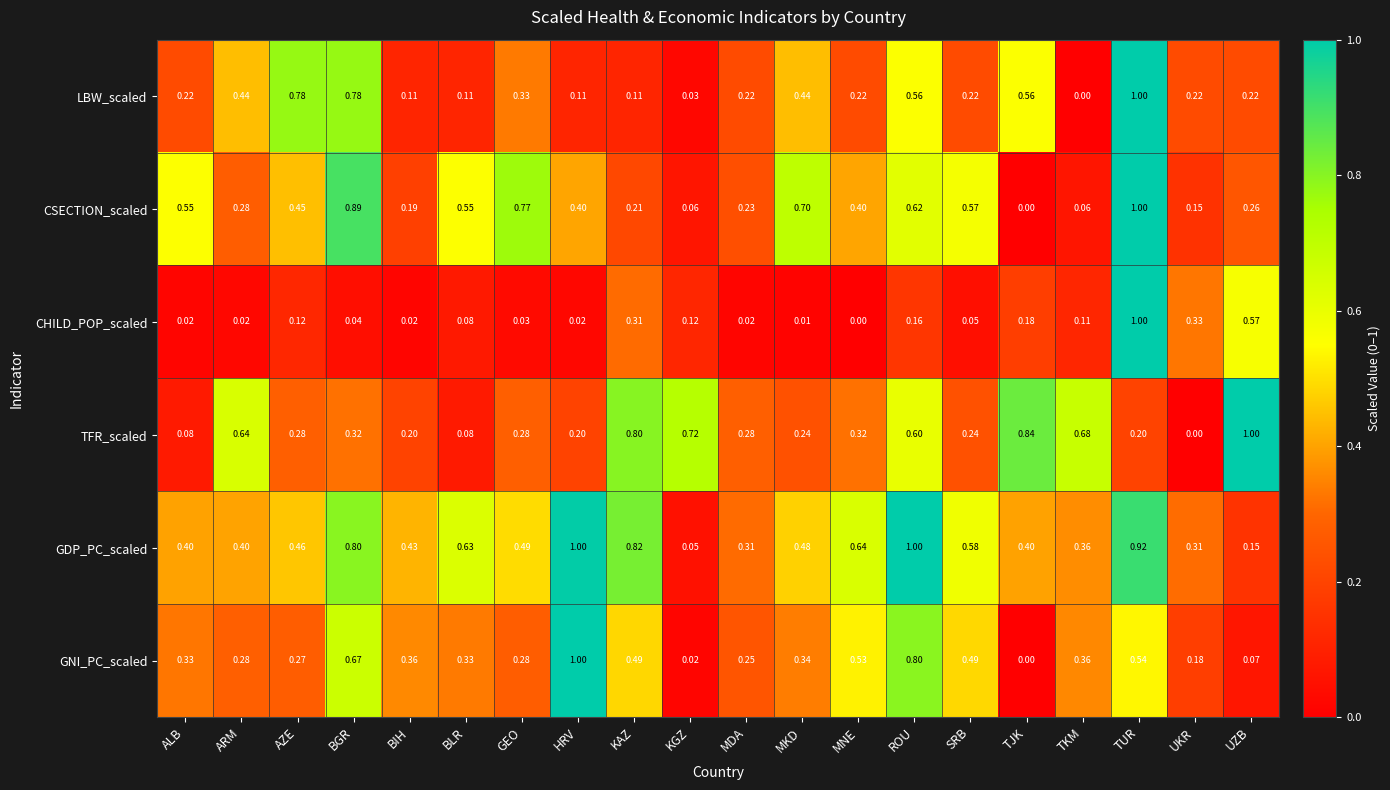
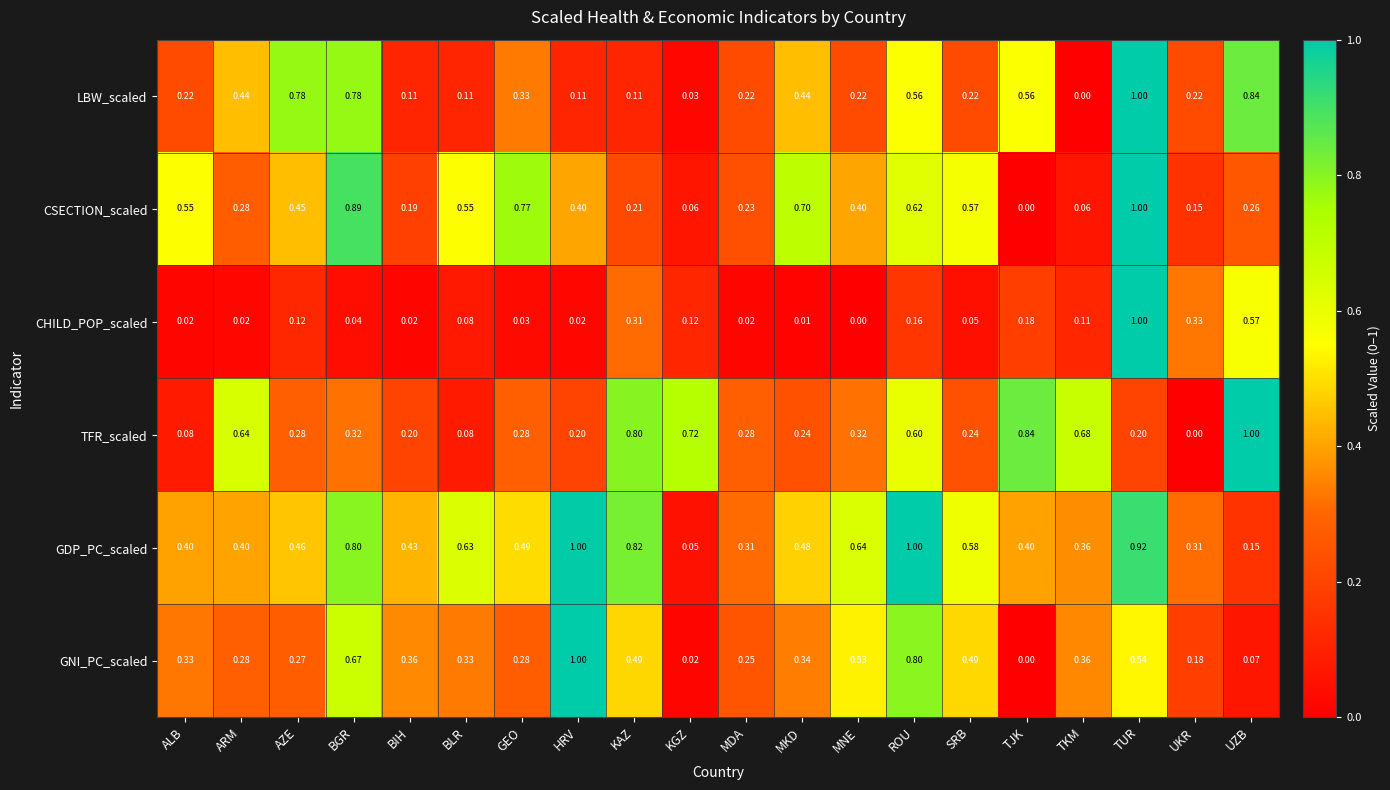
  {
    "LBW_scaled": {
      "ALB": 0.22,
      "ARM": 0.44,
      "AZE": 0.78,
      "BGR": 0.78,
      "BIH": 0.11,
      "BLR": 0.11,
      "GEO": 0.33,
      "HRV": 0.11,
      "KAZ": 0.11,
      "KGZ": 0.03,
      "MDA": 0.22,
      "MKD": 0.44,
      "MNE": 0.22,
      "ROU": 0.56,
      "SRB": 0.22,
      "TJK": 0.56,
      "TKM": 0.00,
      "TUR": 1.00,
      "UKR": 0.22,
-     "UZB": 0.22
+     "UZB": 0.84
    },
    "CSECTION_scaled": {
      "ALB": 0.55,
      "ARM": 0.28,
      "AZE": 0.45,
      "BGR": 0.89,
      "BIH": 0.19,
      "BLR": 0.55,
      "GEO": 0.77,
      "HRV": 0.40,
      "KAZ": 0.21,
      "KGZ": 0.06,
      "MDA": 0.23,
      "MKD": 0.70,
      "MNE": 0.40,
      "ROU": 0.62,
      "SRB": 0.57,
      "TJK": 0.00,
      "TKM": 0.06,
      "TUR": 1.00,
      "UKR": 0.15,
      "UZB": 0.26
    },
    "CHILD_POP_scaled": {
      "ALB": 0.02,
      "ARM": 0.02,
      "AZE": 0.12,
      "BGR": 0.04,
      "BIH": 0.02,
      "BLR": 0.08,
      "GEO": 0.03,
      "HRV": 0.02,
      "KAZ": 0.31,
      "KGZ": 0.12,
      "MDA": 0.02,
      "MKD": 0.01,
      "MNE": 0.00,
      "ROU": 0.16,
      "SRB": 0.05,
      "TJK": 0.18,
      "TKM": 0.11,
      "TUR": 1.00,
      "UKR": 0.33,
      "UZB": 0.57
    },
    "TFR_scaled": {
      "ALB": 0.08,
      "ARM": 0.64,
      "AZE": 0.28,
      "BGR": 0.32,
      "BIH": 0.20,
      "BLR": 0.08,
      "GEO": 0.28,
      "HRV": 0.20,
      "KAZ": 0.80,
      "KGZ": 0.72,
      "MDA": 0.28,
      "MKD": 0.24,
      "MNE": 0.32,
      "ROU": 0.60,
      "SRB": 0.24,
      "TJK": 0.84,
      "TKM": 0.68,
      "TUR": 0.20,
      "UKR": 0.00,
      "UZB": 1.00
    },
    "GDP_PC_scaled": {
      "ALB": 0.40,
      "ARM": 0.40,
      "AZE": 0.46,
      "BGR": 0.80,
      "BIH": 0.43,
      "BLR": 0.63,
      "GEO": 0.49,
      "HRV": 1.00,
      "KAZ": 0.82,
      "KGZ": 0.05,
      "MDA": 0.31,
      "MKD": 0.48,
      "MNE": 0.64,
      "ROU": 1.00,
      "SRB": 0.58,
      "TJK": 0.40,
      "TKM": 0.36,
      "TUR": 0.92,
      "UKR": 0.31,
      "UZB": 0.15
    },
    "GNI_PC_scaled": {
      "ALB": 0.33,
      "ARM": 0.28,
      "AZE": 0.27,
      "BGR": 0.67,
      "BIH": 0.36,
      "BLR": 0.33,
      "GEO": 0.28,
      "HRV": 1.00,
      "KAZ": 0.49,
      "KGZ": 0.02,
      "MDA": 0.25,
      "MKD": 0.34,
      "MNE": 0.53,
      "ROU": 0.80,
      "SRB": 0.49,
      "TJK": 0.00,
      "TKM": 0.36,
      "TUR": 0.54,
      "UKR": 0.18,
      "UZB": 0.07
    }
  }
